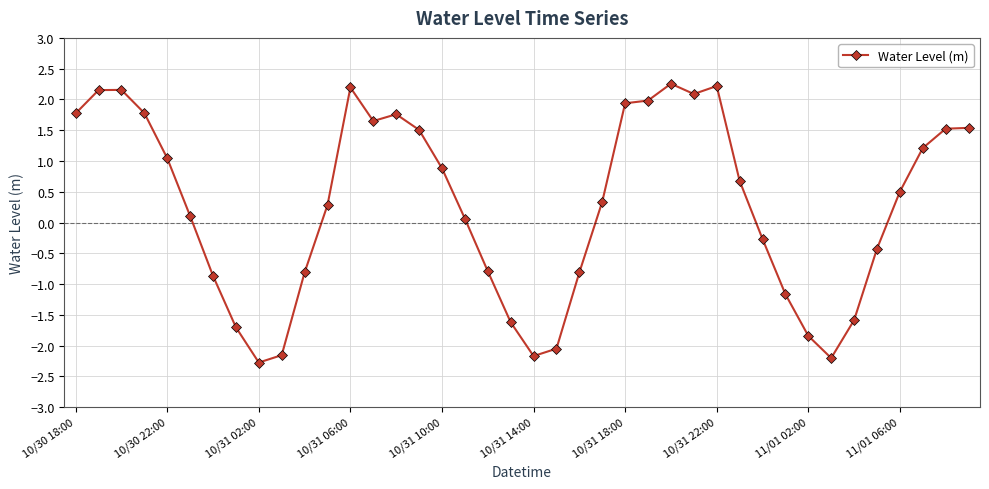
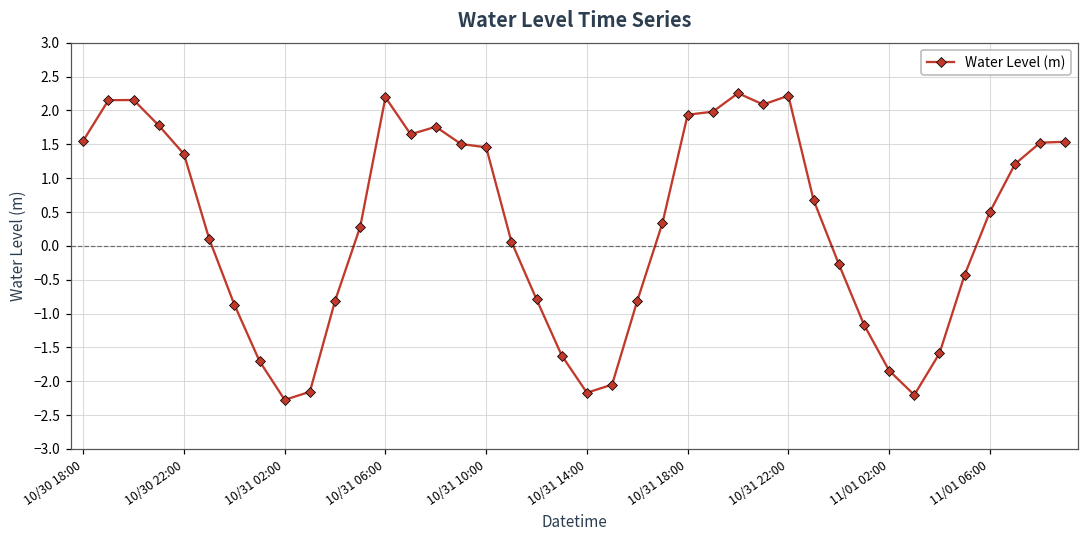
  {
-   "10/30 18:00": 1.8,
-   "10/30 22:00": 1.0,
+   "10/30 18:00": 1.6,
+   "10/30 22:00": 1.4,
    "10/31 02:00": -2.3,
    "10/31 06:00": 2.2,
-   "10/31 10:00": 0.9,
+   "10/31 10:00": 1.5,
    "10/31 14:00": -2.2,
    "10/31 18:00": 1.9,
    "10/31 22:00": 2.2,
    "11/01 02:00": -1.8,
    "11/01 06:00": 0.5
  }
